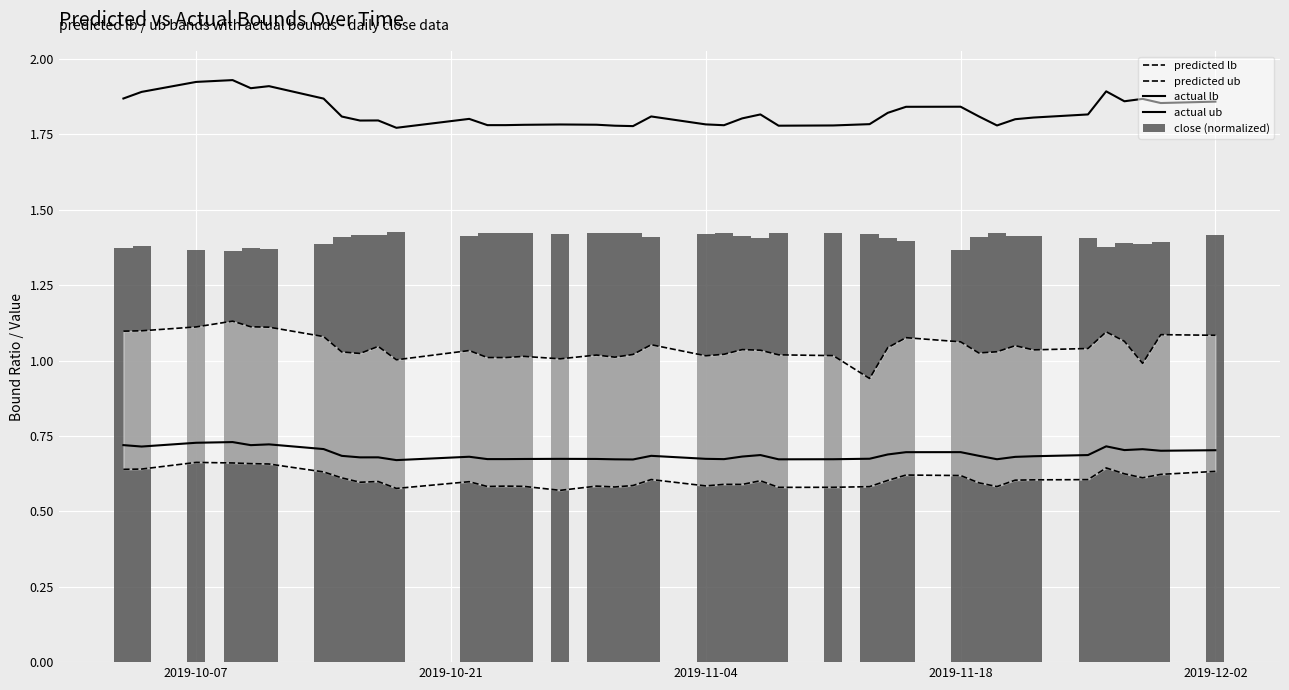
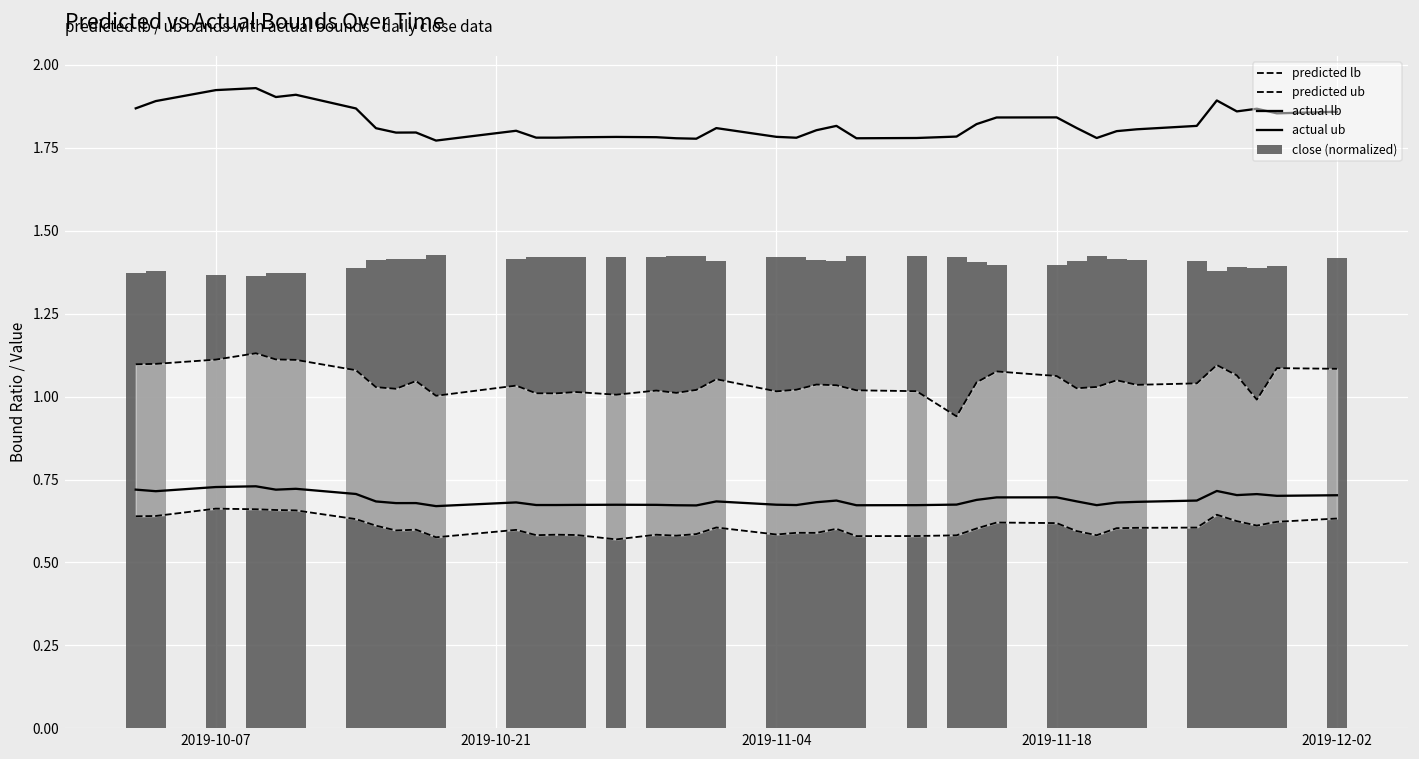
  {
    "close (normalized)": {
      "2019-10-07": 1.37,
      "2019-11-04": 1.42,
-     "2019-11-18": 1.37,
+     "2019-11-18": 1.40,
      "2019-12-02": 1.42
    }
  }
